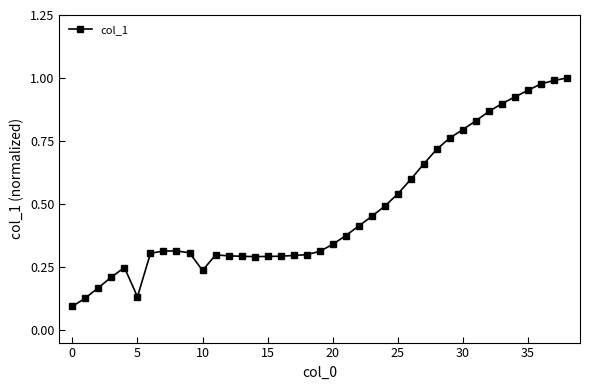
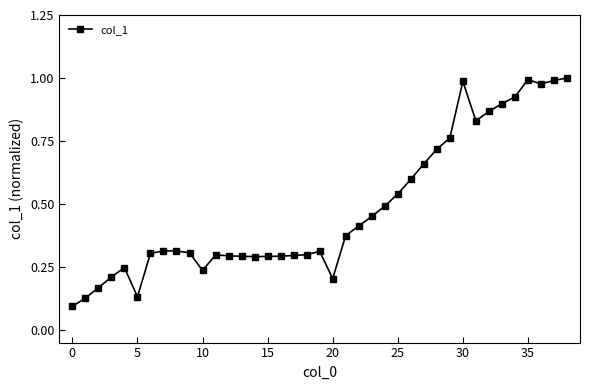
  {
    "0": 0.09,
    "5": 0.13,
    "10": 0.24,
    "15": 0.29,
-   "20": 0.34,
+   "20": 0.20,
    "25": 0.54,
-   "30": 0.80,
-   "35": 0.95
+   "30": 0.99,
+   "35": 0.99
  }
